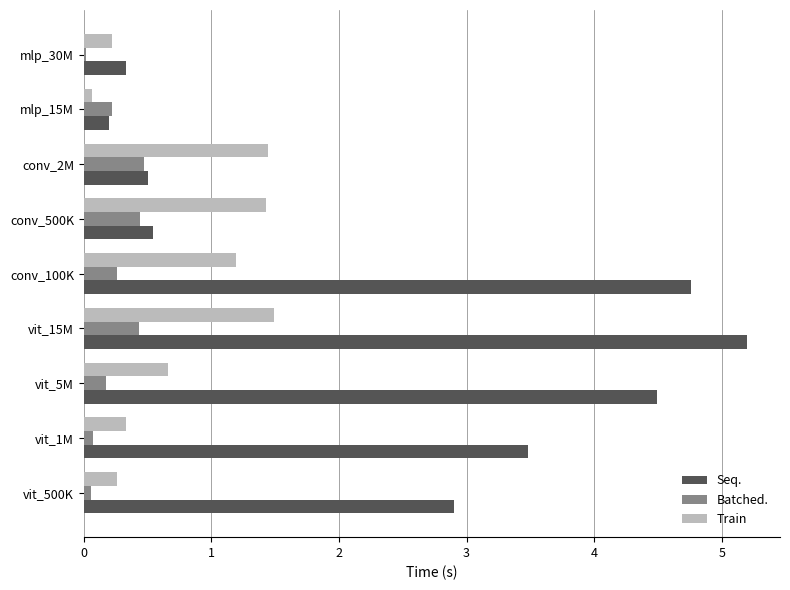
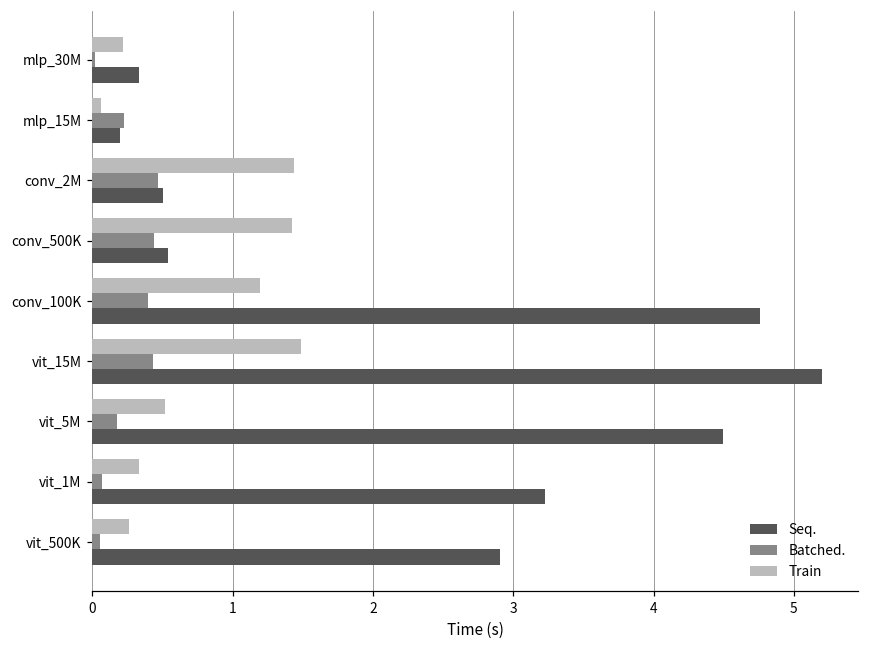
  {
    "Seq.": {
      "mlp_30M": 0.33,
      "mlp_15M": 0.20,
      "conv_2M": 0.50,
      "conv_500K": 0.54,
      "conv_100K": 4.76,
      "vit_15M": 5.20,
      "vit_5M": 4.49,
-     "vit_1M": 3.48,
+     "vit_1M": 3.22,
      "vit_500K": 2.90
    },
    "Batched.": {
      "mlp_30M": 0.02,
      "mlp_15M": 0.22,
      "conv_2M": 0.47,
      "conv_500K": 0.44,
-     "conv_100K": 0.26,
+     "conv_100K": 0.39,
      "vit_15M": 0.43,
      "vit_5M": 0.18,
      "vit_1M": 0.07,
      "vit_500K": 0.06
    },
    "Train": {
      "mlp_30M": 0.22,
      "mlp_15M": 0.06,
      "conv_2M": 1.44,
      "conv_500K": 1.43,
      "conv_100K": 1.20,
      "vit_15M": 1.49,
-     "vit_5M": 0.66,
+     "vit_5M": 0.52,
      "vit_1M": 0.33,
      "vit_500K": 0.26
    }
  }
